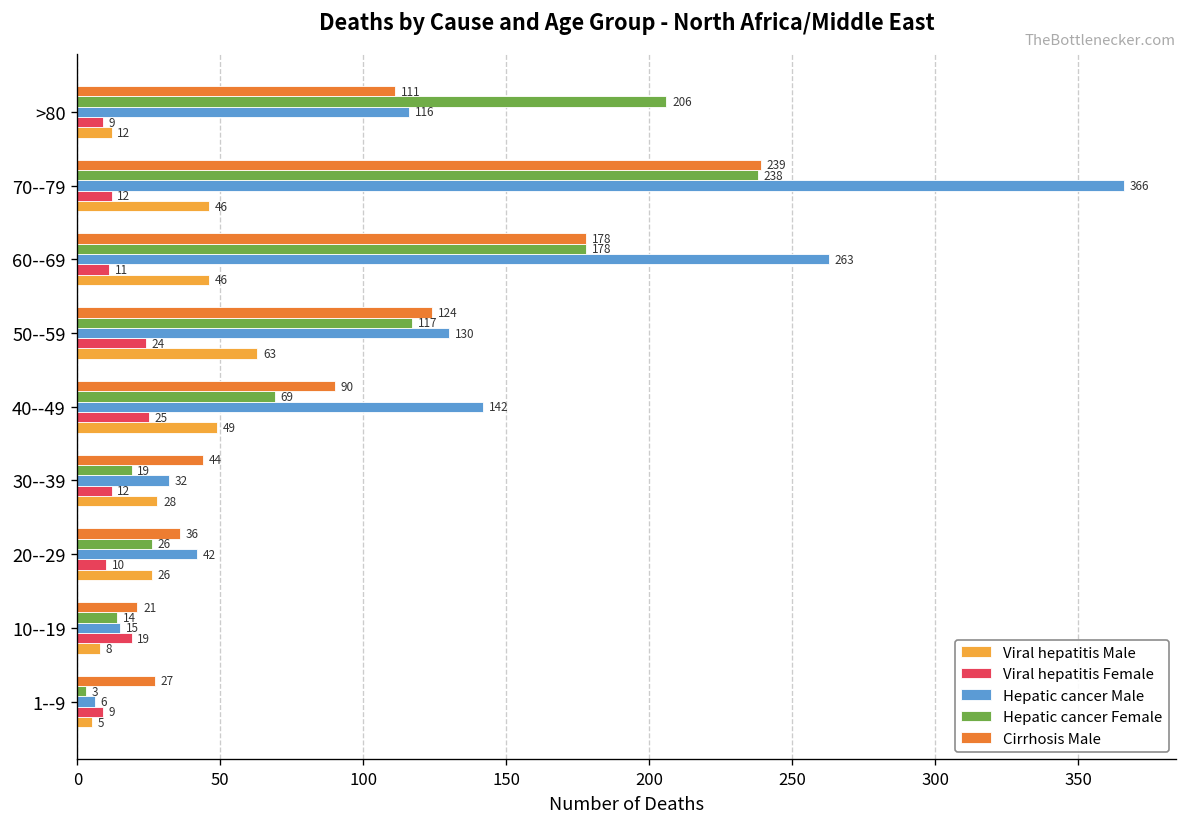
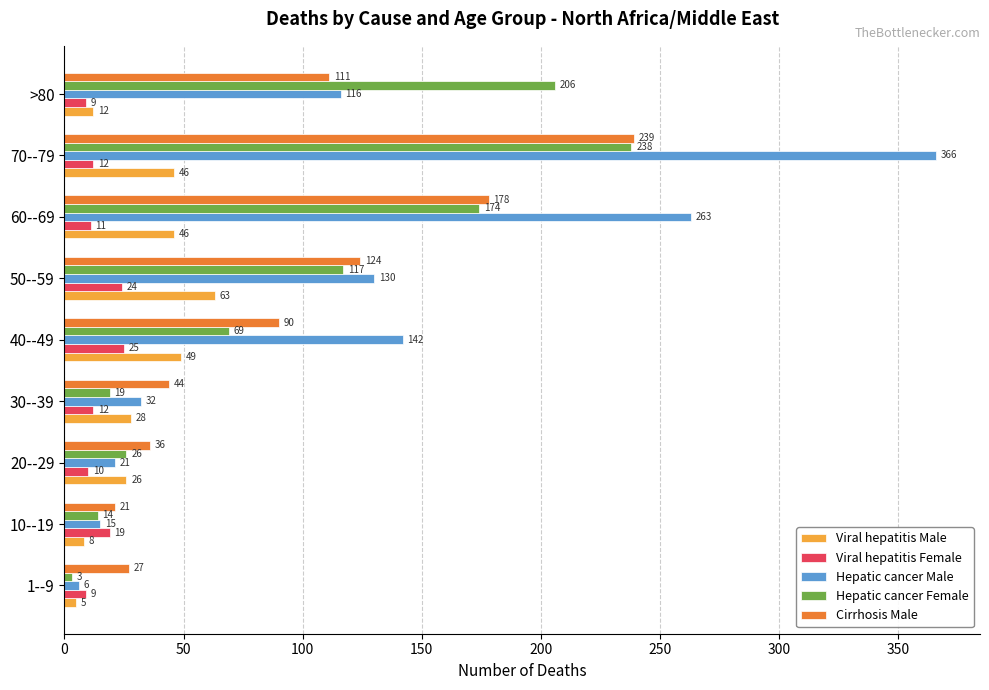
  {
    "Viral hepatitis Female": {
      ">80": 9,
      "70--79": 12,
      "60--69": 11,
      "50--59": 24,
      "40--49": 25,
      "30--39": 12,
      "20--29": 10,
      "10--19": 19,
      "1--9": 9
    },
    "Hepatic cancer Male": {
      ">80": 116,
      "70--79": 366,
      "60--69": 263,
      "50--59": 130,
      "40--49": 142,
      "30--39": 32,
-     "20--29": 42,
+     "20--29": 21,
      "10--19": 15,
      "1--9": 6
    },
    "Hepatic cancer Female": {
      ">80": 206,
      "70--79": 238,
-     "60--69": 178,
+     "60--69": 174,
      "50--59": 117,
      "40--49": 69,
      "30--39": 19,
      "20--29": 26,
      "10--19": 14,
      "1--9": 3
    }
  }
